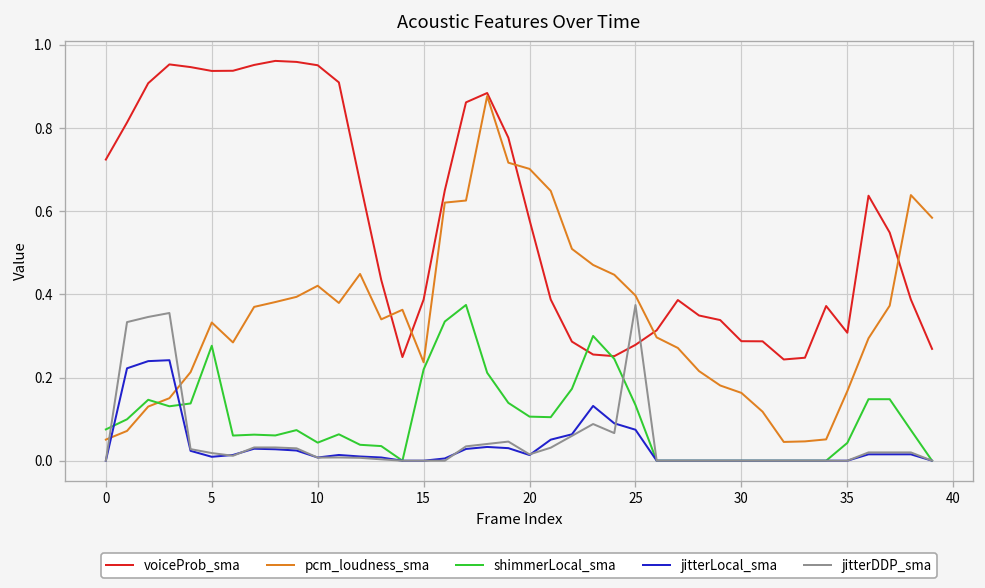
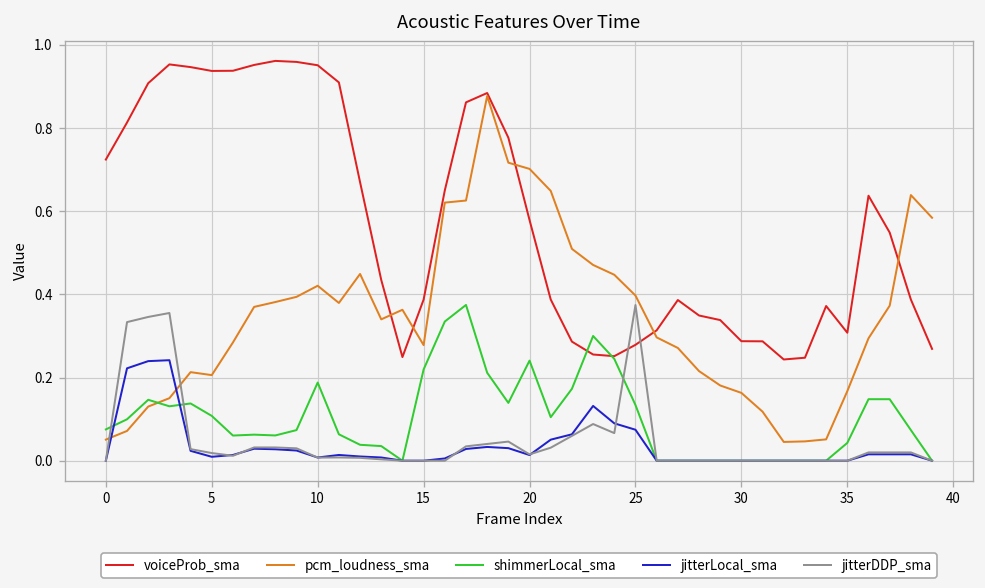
  {
    "voiceProb_sma": {
      "0": 0.72,
      "5": 0.94,
      "10": 0.95,
      "15": 0.39,
      "20": 0.58,
      "25": 0.28,
      "30": 0.29,
      "35": 0.31
    },
    "pcm_loudness_sma": {
      "0": 0.05,
-     "5": 0.33,
+     "5": 0.21,
      "10": 0.42,
-     "15": 0.24,
+     "15": 0.28,
      "20": 0.70,
      "25": 0.40,
      "30": 0.16,
      "35": 0.17
    },
    "shimmerLocal_sma": {
      "0": 0.08,
-     "5": 0.28,
-     "10": 0.04,
+     "5": 0.11,
+     "10": 0.19,
      "15": 0.22,
-     "20": 0.11,
+     "20": 0.24,
      "25": 0.13,
      "35": 0.04
    },
    "jitterLocal_sma": {
      "5": 0.01,
      "25": 0.07
    },
    "jitterDDP_sma": {
      "5": 0.02,
      "25": 0.37
    }
  }
